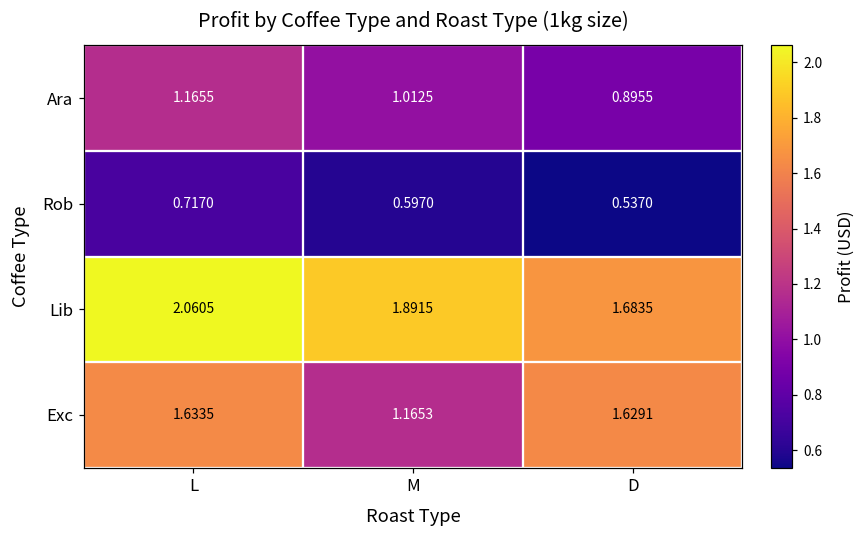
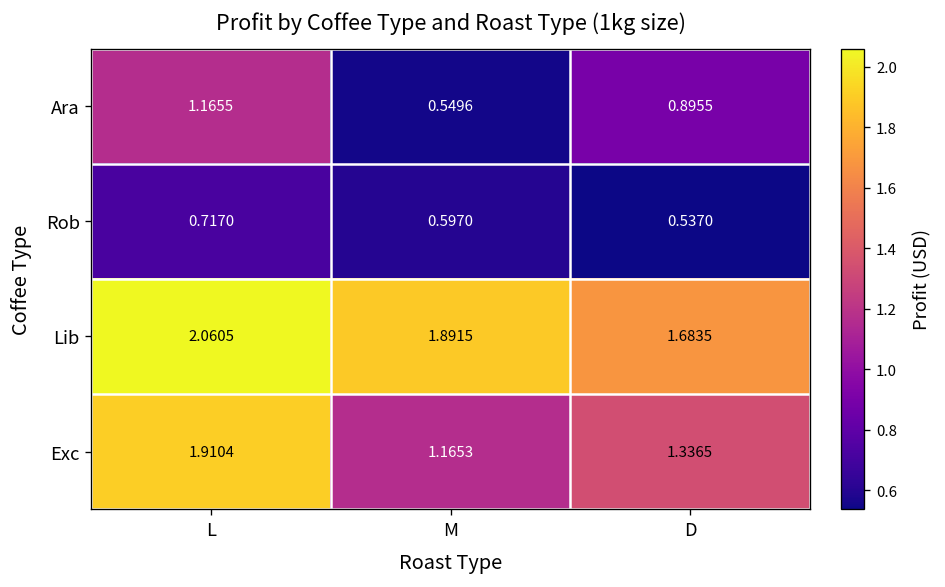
  {
    "Ara": {
      "L": 1.1655,
-     "M": 1.0125,
+     "M": 0.5496,
      "D": 0.8955
    },
    "Rob": {
      "L": 0.7170,
      "M": 0.5970,
      "D": 0.5370
    },
    "Lib": {
      "L": 2.0605,
      "M": 1.8915,
      "D": 1.6835
    },
    "Exc": {
-     "L": 1.6335,
+     "L": 1.9104,
      "M": 1.1653,
-     "D": 1.6291
+     "D": 1.3365
    }
  }
